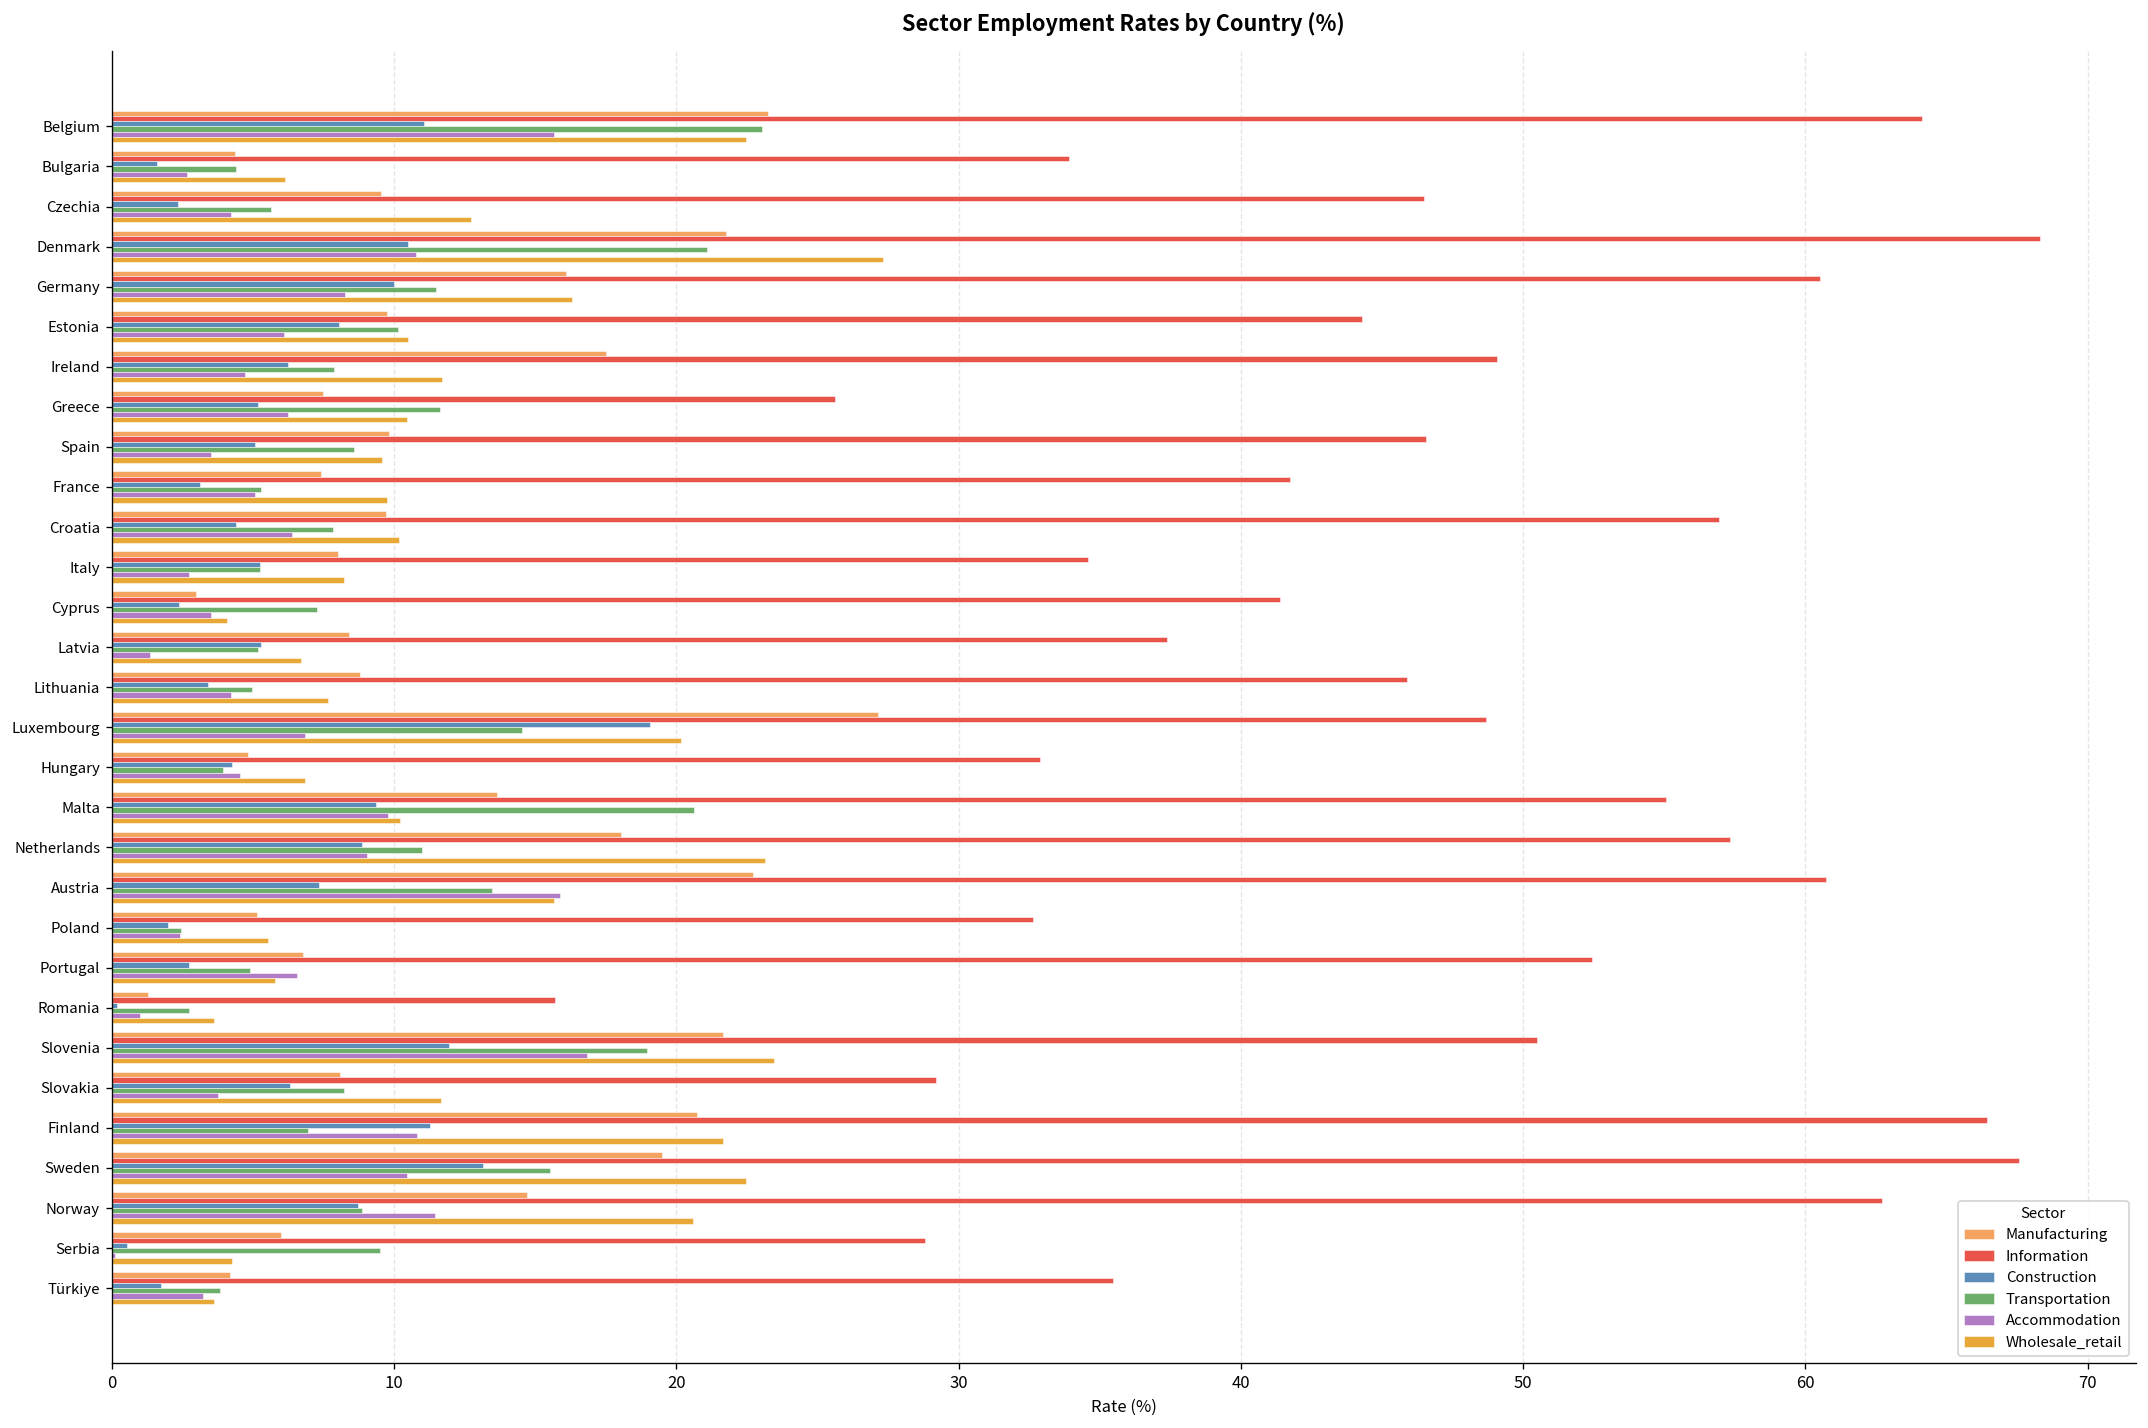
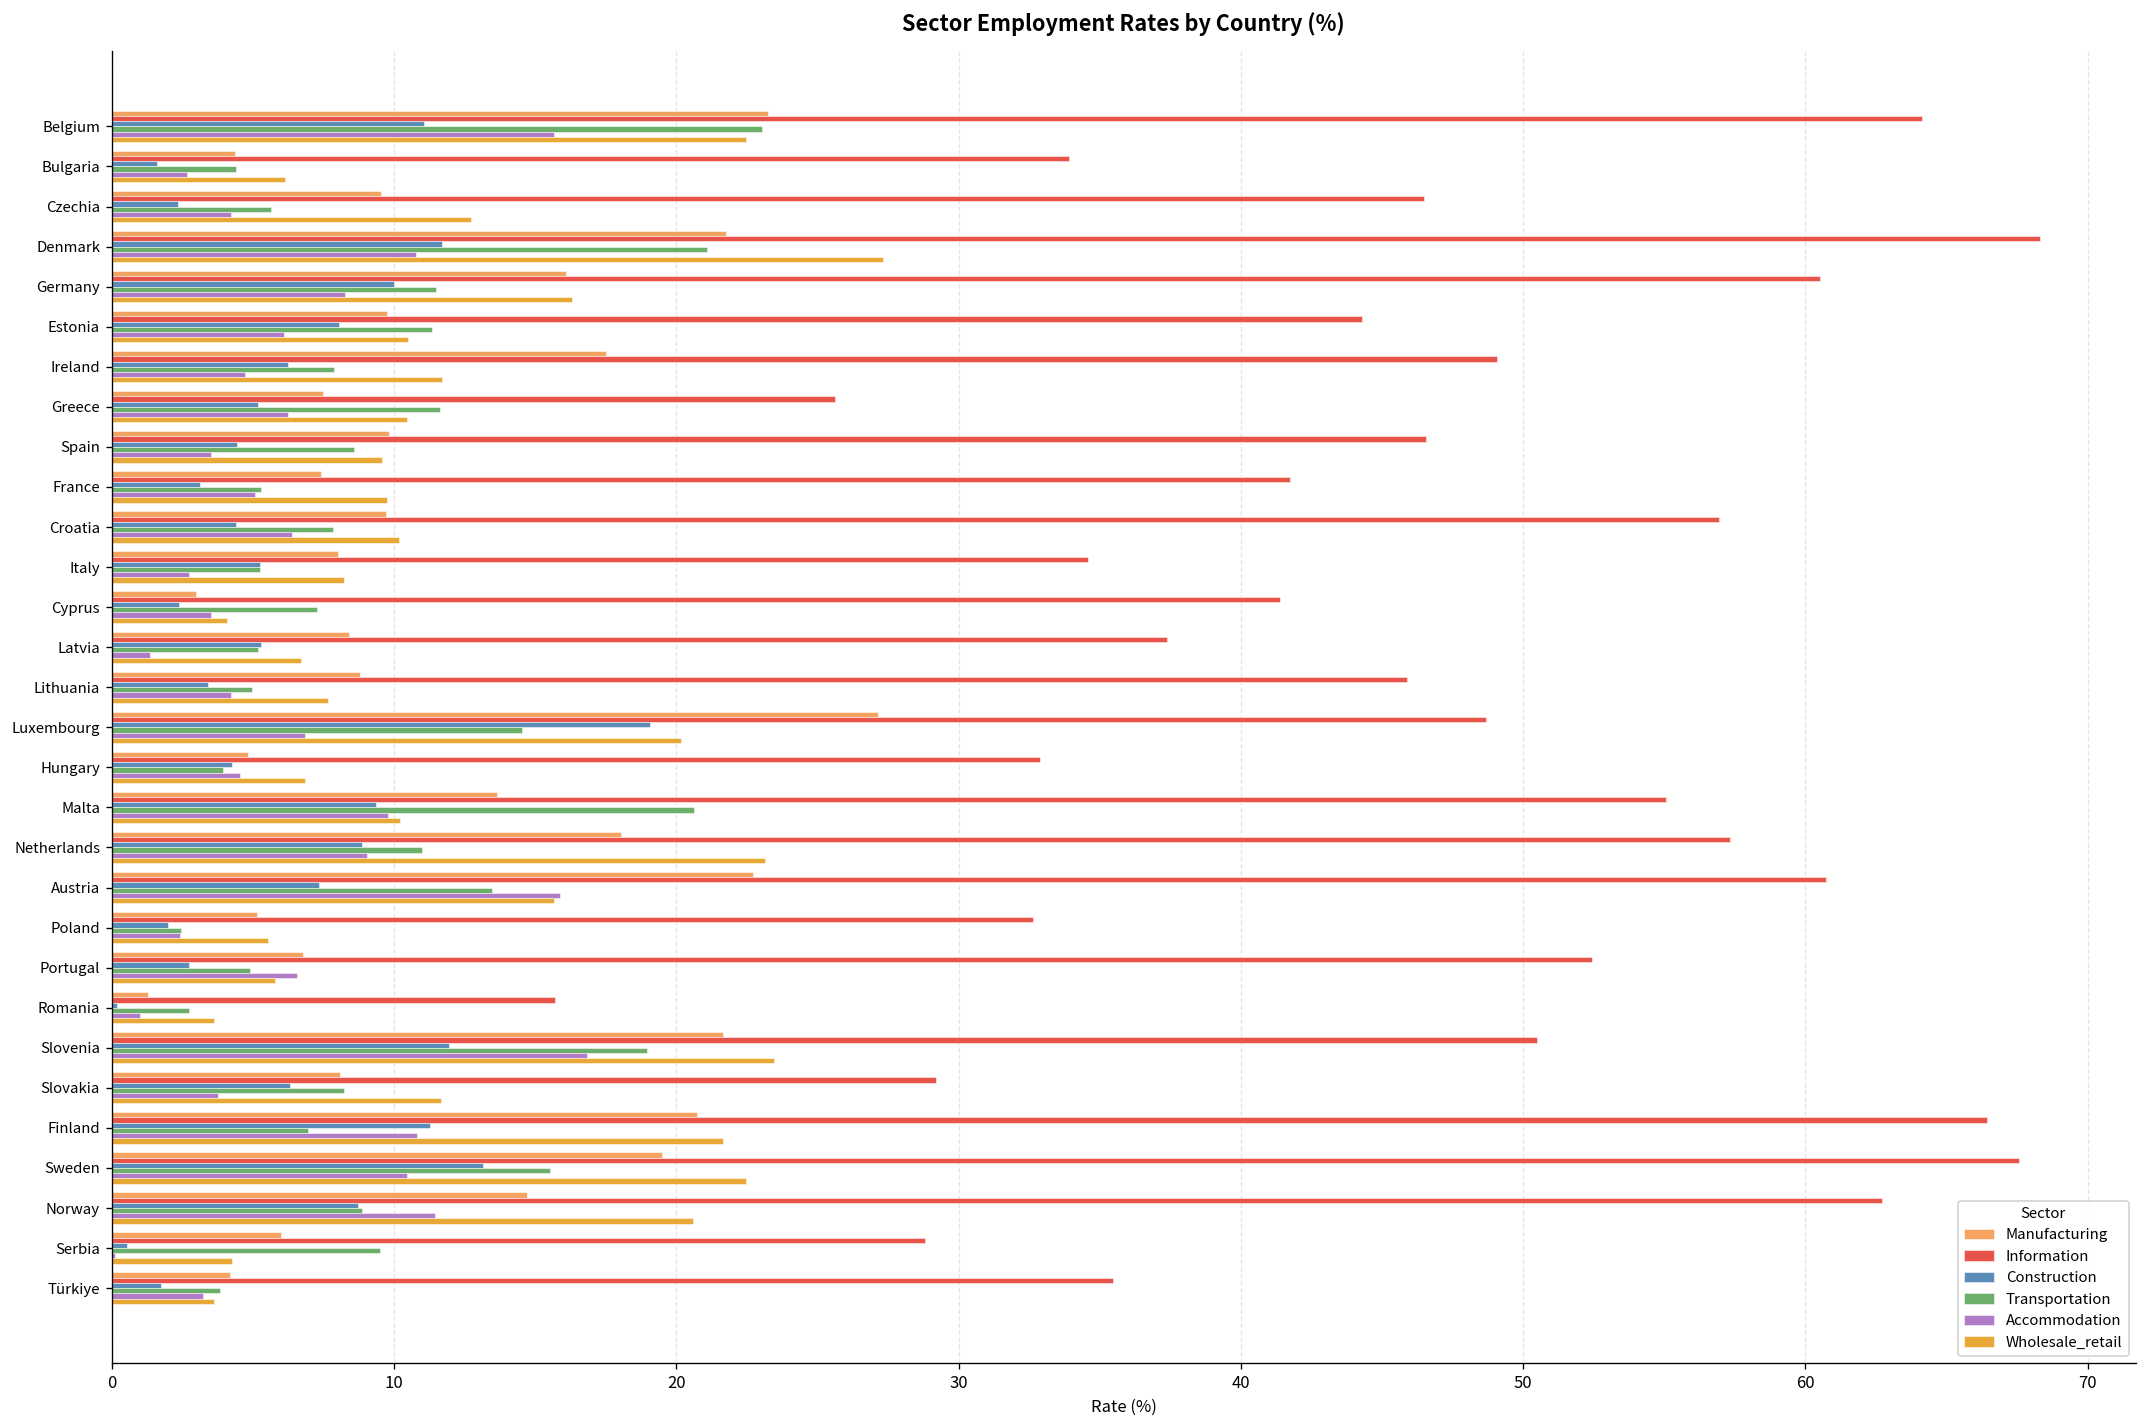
  {
    "Information": {
      "Belgium": 64.1,
      "Bulgaria": 33.9,
      "Czechia": 46.5,
      "Denmark": 68.3,
      "Germany": 60.5,
      "Estonia": 44.3,
      "Ireland": 49.1,
      "Greece": 25.6,
      "Spain": 46.6,
      "France": 41.8,
      "Croatia": 56.9,
      "Italy": 34.6,
      "Cyprus": 41.4,
      "Latvia": 37.4,
      "Lithuania": 45.9,
      "Luxembourg": 48.7,
      "Hungary": 32.9,
      "Malta": 55.1,
      "Netherlands": 57.3,
      "Austria": 60.7,
      "Poland": 32.6,
      "Portugal": 52.5,
      "Romania": 15.7,
      "Slovenia": 50.5,
      "Slovakia": 29.2,
      "Finland": 66.4,
      "Sweden": 67.6,
      "Norway": 62.7,
      "Serbia": 28.8,
      "Türkiye": 35.5
    },
    "Construction": {
      "Belgium": 11.1,
      "Bulgaria": 1.6,
      "Czechia": 2.4,
-     "Denmark": 10.5,
+     "Denmark": 11.7,
      "Germany": 10.0,
      "Estonia": 8.1,
      "Ireland": 6.2,
      "Greece": 5.2,
-     "Spain": 5.1,
+     "Spain": 4.4,
      "France": 3.1,
      "Croatia": 4.4,
      "Italy": 5.2,
      "Cyprus": 2.4,
      "Latvia": 5.3,
      "Lithuania": 3.4,
      "Luxembourg": 19.1,
      "Hungary": 4.3,
      "Malta": 9.4,
      "Netherlands": 8.9,
      "Austria": 7.4,
      "Poland": 2.0,
      "Portugal": 2.7,
      "Romania": 0.2,
      "Slovenia": 11.9,
      "Slovakia": 6.3,
      "Finland": 11.3,
      "Sweden": 13.2,
      "Norway": 8.7,
      "Serbia": 0.5,
      "Türkiye": 1.8
    },
    "Transportation": {
      "Belgium": 23.0,
      "Bulgaria": 4.4,
      "Czechia": 5.7,
      "Denmark": 21.1,
      "Germany": 11.5,
-     "Estonia": 10.1,
+     "Estonia": 11.3,
      "Ireland": 7.9,
      "Greece": 11.6,
      "Spain": 8.6,
      "France": 5.3,
      "Croatia": 7.8,
      "Italy": 5.2,
      "Cyprus": 7.3,
      "Latvia": 5.2,
      "Lithuania": 5.0,
      "Luxembourg": 14.5,
      "Hungary": 4.0,
      "Malta": 20.6,
      "Netherlands": 11.0,
      "Austria": 13.5,
      "Poland": 2.5,
      "Portugal": 4.9,
      "Romania": 2.7,
      "Slovenia": 19.0,
      "Slovakia": 8.2,
      "Finland": 7.0,
      "Sweden": 15.5,
      "Norway": 8.9,
      "Serbia": 9.5,
      "Türkiye": 3.9
    },
    "Accommodation": {
      "Belgium": 15.7,
      "Bulgaria": 2.7,
      "Czechia": 4.2,
      "Denmark": 10.8,
      "Germany": 8.3,
      "Estonia": 6.1,
      "Ireland": 4.7,
      "Greece": 6.2,
      "Spain": 3.5,
      "France": 5.1,
      "Croatia": 6.4,
      "Italy": 2.7,
      "Cyprus": 3.5,
      "Latvia": 1.3,
      "Lithuania": 4.2,
      "Luxembourg": 6.8,
      "Hungary": 4.5,
      "Malta": 9.8,
      "Netherlands": 9.0,
      "Austria": 15.9,
      "Poland": 2.4,
      "Portugal": 6.6,
      "Romania": 1.0,
      "Slovenia": 16.9,
      "Slovakia": 3.8,
      "Finland": 10.8,
      "Sweden": 10.5,
      "Norway": 11.5,
      "Serbia": 0.1,
      "Türkiye": 3.2
    }
  }
